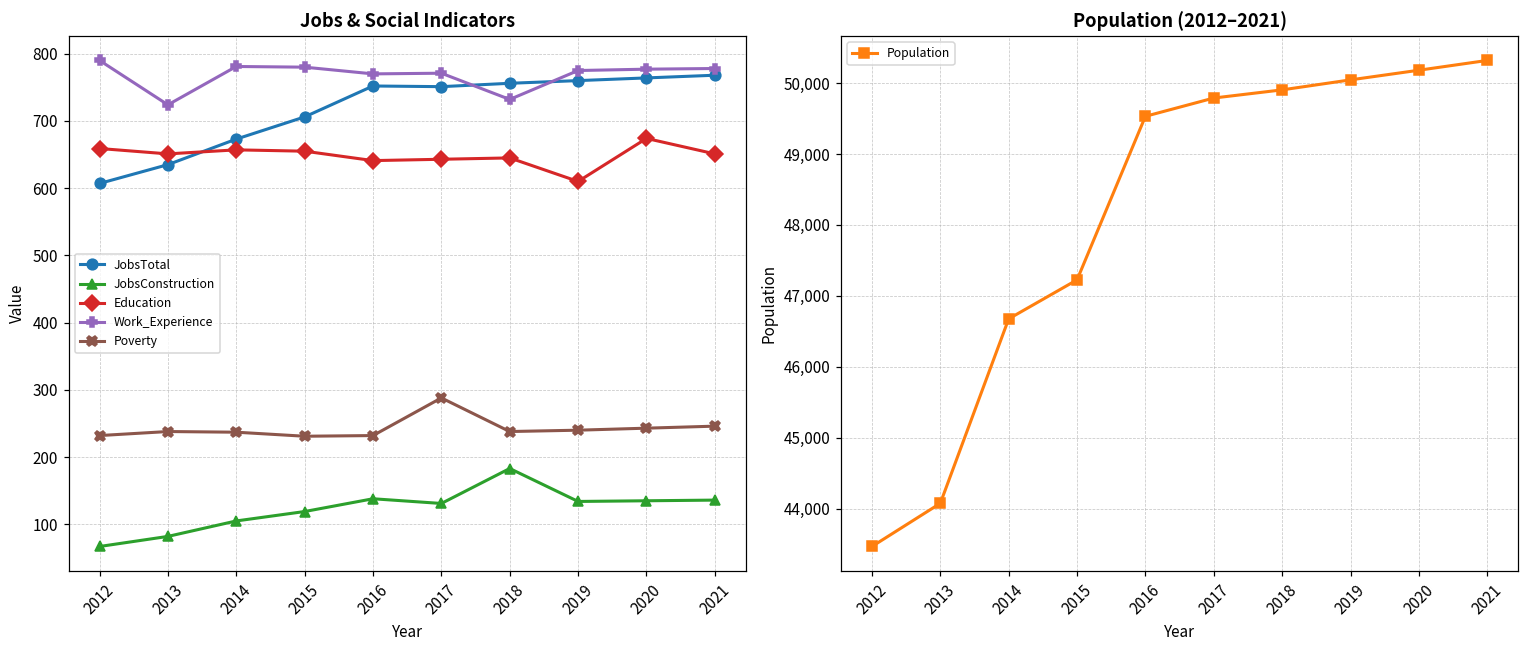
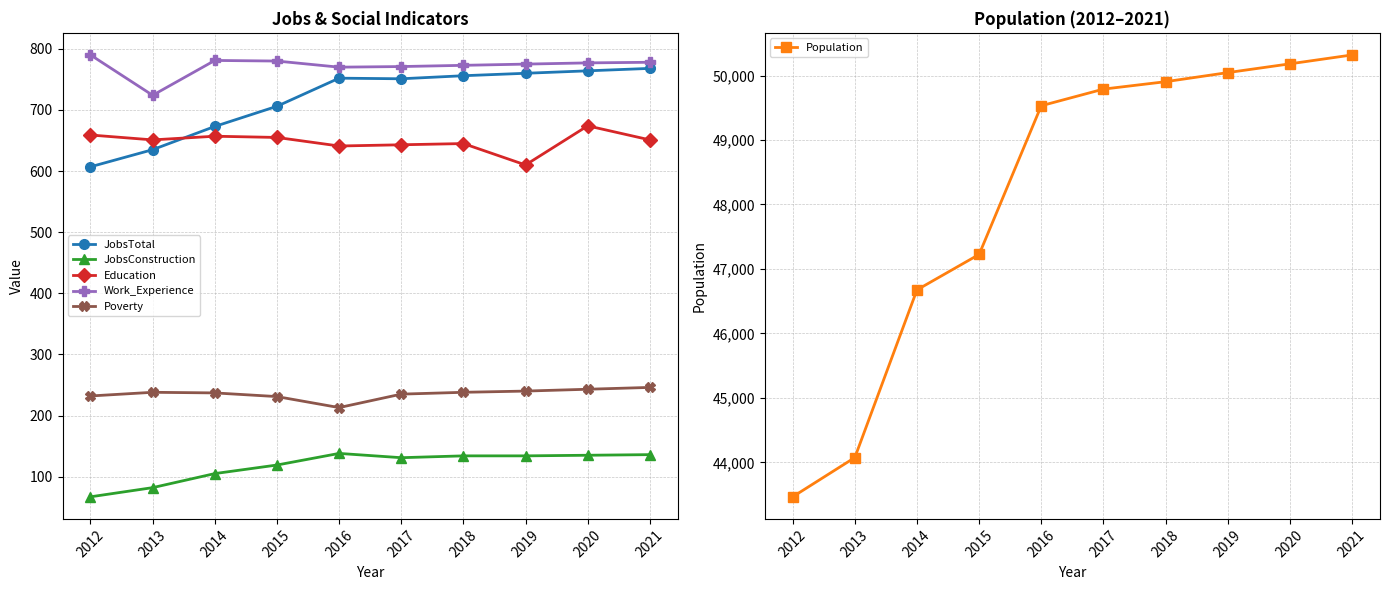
  {
    "Jobs & Social Indicators": {
      "JobsTotal": {
        "2012": "610",
        "2013": "640",
        "2014": "670",
        "2015": "710",
        "2016": "750",
        "2017": "750",
        "2018": "760",
        "2019": "760",
        "2020": "760",
        "2021": "770"
      },
      "JobsConstruction": {
        "2012": "70",
        "2013": "80",
        "2014": "110",
        "2015": "120",
        "2016": "140",
        "2017": "130",
-       "2018": "180",
+       "2018": "130",
        "2019": "130",
        "2020": "140",
        "2021": "140"
      },
      "Education": {
        "2012": "660",
        "2013": "650",
        "2014": "660",
        "2015": "660",
        "2016": "640",
        "2017": "640",
        "2018": "650",
        "2019": "610",
        "2020": "670",
        "2021": "650"
      },
      "Work_Experience": {
        "2012": "790",
        "2013": "720",
        "2014": "780",
        "2015": "780",
        "2016": "770",
        "2017": "770",
-       "2018": "730",
+       "2018": "770",
        "2019": "780",
        "2020": "780",
        "2021": "780"
      },
      "Poverty": {
        "2012": "230",
        "2013": "240",
        "2014": "240",
        "2015": "230",
-       "2016": "230",
-       "2017": "290",
+       "2016": "210",
+       "2017": "240",
        "2018": "240",
        "2019": "240",
        "2020": "240",
        "2021": "250"
      }
    },
    "Population (2012–2021)": {
      "2012": "43,500",
      "2013": "44,100",
      "2014": "46,700",
      "2015": "47,200",
      "2016": "49,500",
      "2017": "49,800",
      "2018": "49,900",
      "2019": "50,000",
      "2020": "50,200",
      "2021": "50,300"
    }
  }
